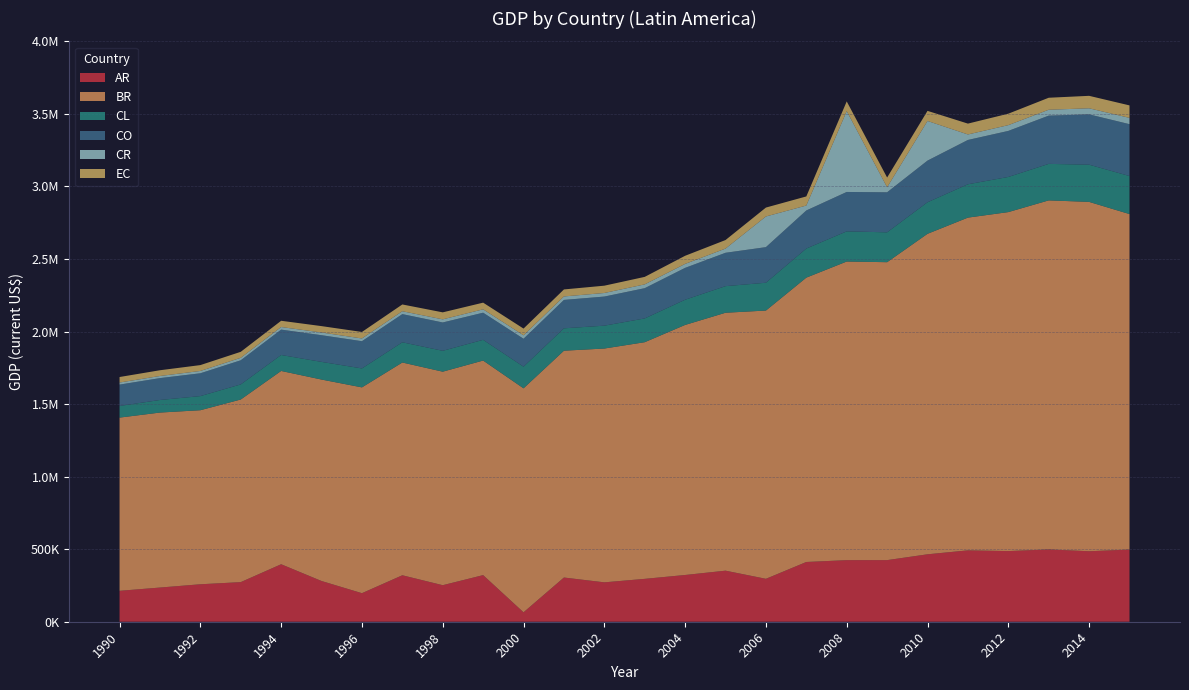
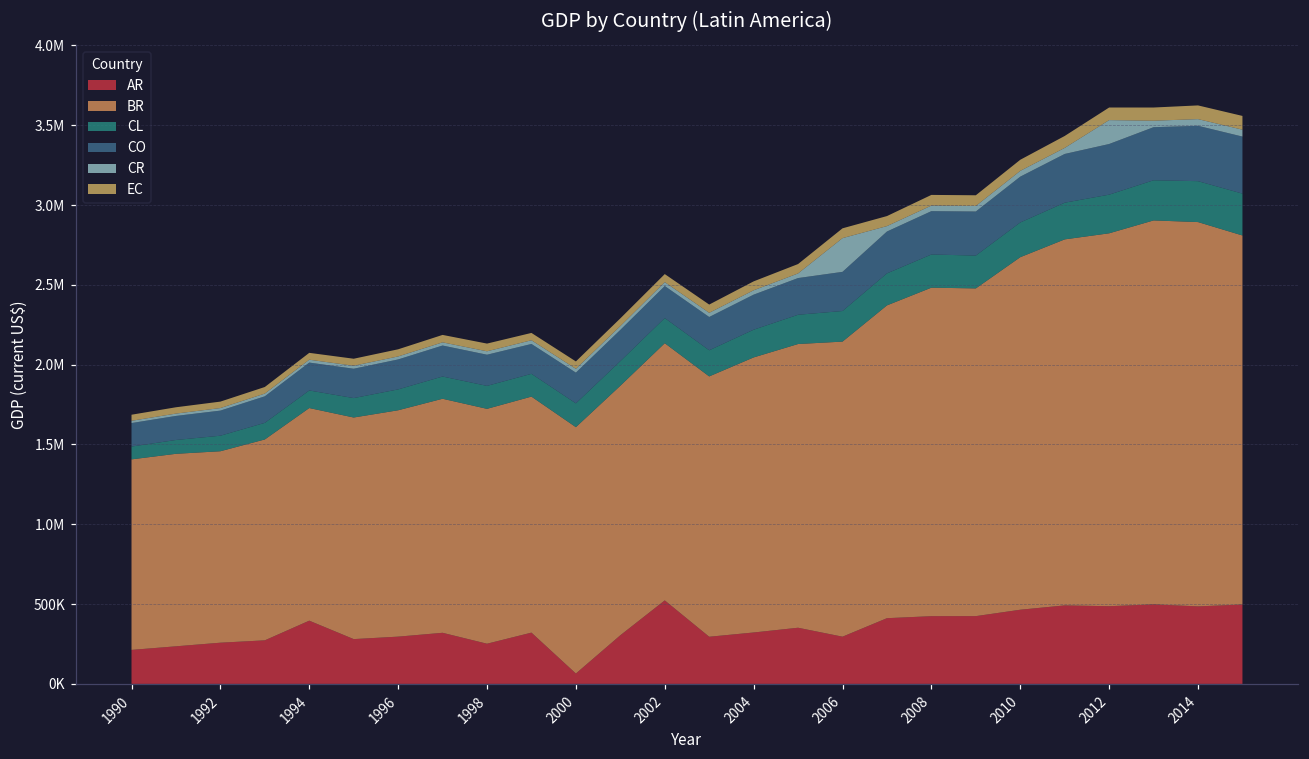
  {
    "AR": {
      "1990": 210000,
      "1992": 260000,
      "1994": 400000,
-     "1996": 200000,
+     "1996": 300000,
      "1998": 250000,
      "2000": 70000,
-     "2002": 270000,
+     "2002": 520000,
      "2004": 320000,
      "2006": 300000,
      "2008": 420000,
      "2010": 460000,
      "2012": 490000,
      "2014": 490000
    },
    "CR": {
      "1994": 20000,
      "1996": 20000,
      "1998": 20000,
      "2000": 20000,
      "2002": 20000,
      "2004": 30000,
      "2006": 210000,
-     "2008": 560000,
-     "2010": 270000,
-     "2012": 40000,
+     "2008": 30000,
+     "2010": 40000,
+     "2012": 150000,
      "2014": 40000
    }
  }
